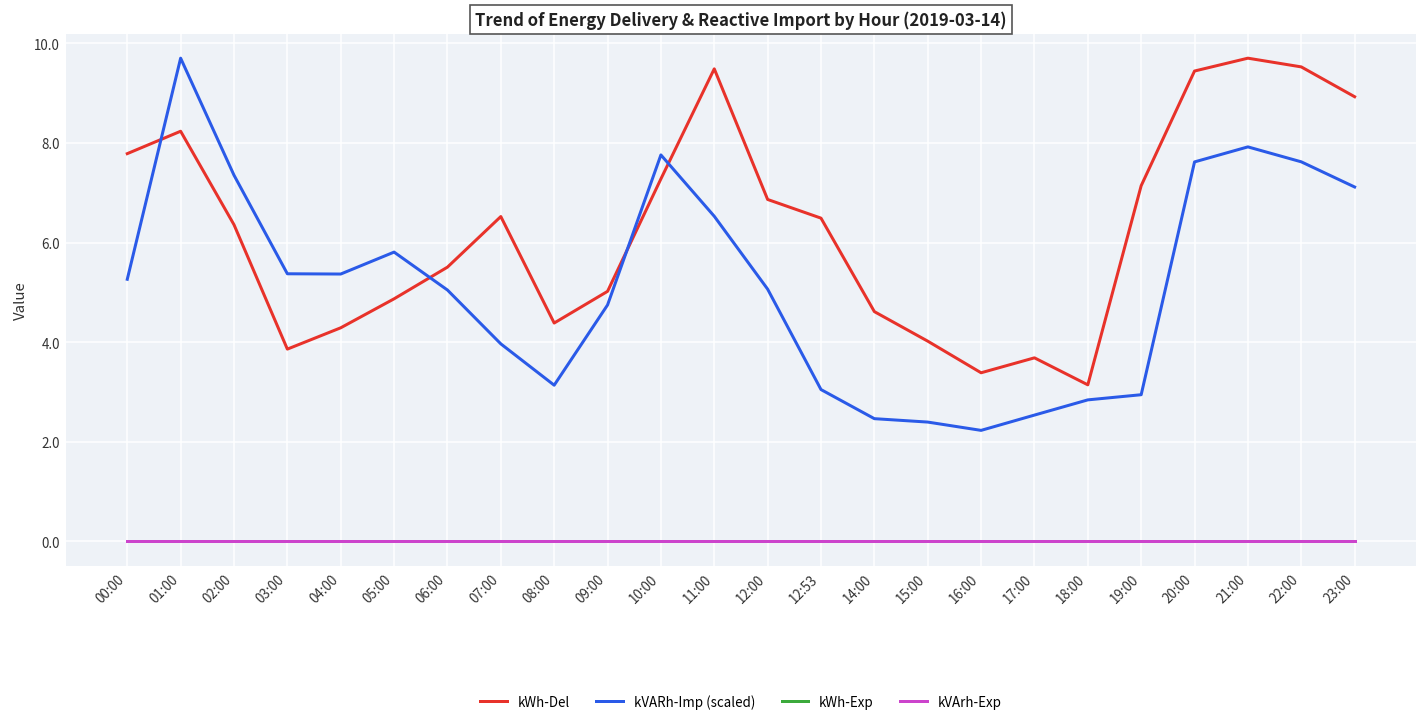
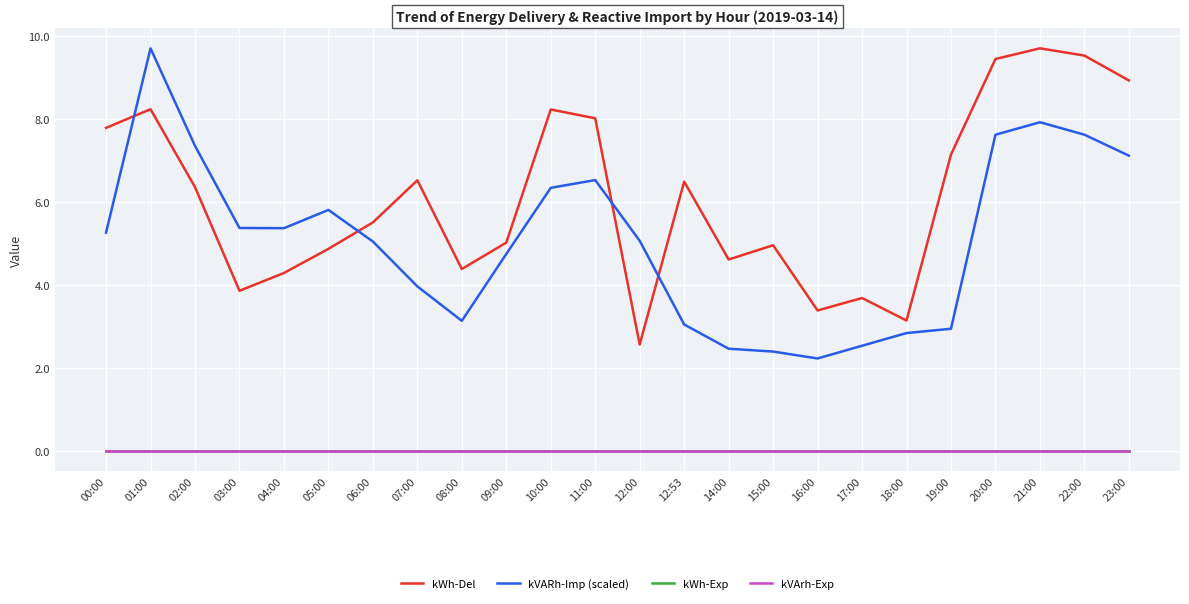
  {
    "kWh-Del": {
      "00:00": 7.8,
      "01:00": 8.2,
      "02:00": 6.4,
      "03:00": 3.9,
      "04:00": 4.3,
      "05:00": 4.9,
      "06:00": 5.5,
      "07:00": 6.5,
      "08:00": 4.4,
      "09:00": 5.0,
-     "10:00": 7.3,
-     "11:00": 9.5,
-     "12:00": 6.9,
+     "10:00": 8.2,
+     "11:00": 8.0,
+     "12:00": 2.6,
      "12:53": 6.5,
      "14:00": 4.6,
-     "15:00": 4.0,
+     "15:00": 5.0,
      "16:00": 3.4,
      "17:00": 3.7,
      "18:00": 3.1,
      "19:00": 7.1,
      "20:00": 9.4,
      "21:00": 9.7,
      "22:00": 9.5,
      "23:00": 8.9
    },
    "kVARh-Imp (scaled)": {
      "00:00": 5.3,
      "01:00": 9.7,
      "02:00": 7.4,
      "03:00": 5.4,
      "04:00": 5.4,
      "05:00": 5.8,
      "06:00": 5.0,
      "07:00": 4.0,
      "08:00": 3.1,
      "09:00": 4.7,
-     "10:00": 7.8,
+     "10:00": 6.3,
      "11:00": 6.5,
      "12:00": 5.1,
      "12:53": 3.0,
      "14:00": 2.5,
      "15:00": 2.4,
      "16:00": 2.2,
      "17:00": 2.5,
      "18:00": 2.8,
      "19:00": 2.9,
      "20:00": 7.6,
      "21:00": 7.9,
      "22:00": 7.6,
      "23:00": 7.1
    },
    "kVArh-Exp": {
      "00:00": 0.0,
      "01:00": 0.0,
      "02:00": 0.0,
      "03:00": 0.0,
      "04:00": 0.0,
      "05:00": 0.0,
      "06:00": 0.0,
      "07:00": 0.0,
      "08:00": 0.0,
      "09:00": 0.0,
      "10:00": 0.0,
      "11:00": 0.0,
      "12:00": 0.0,
      "12:53": 0.0,
      "14:00": 0.0,
      "15:00": 0.0,
      "16:00": 0.0,
      "17:00": 0.0,
      "18:00": 0.0,
      "19:00": 0.0,
      "20:00": 0.0,
      "21:00": 0.0,
      "22:00": 0.0,
      "23:00": 0.0
    }
  }
